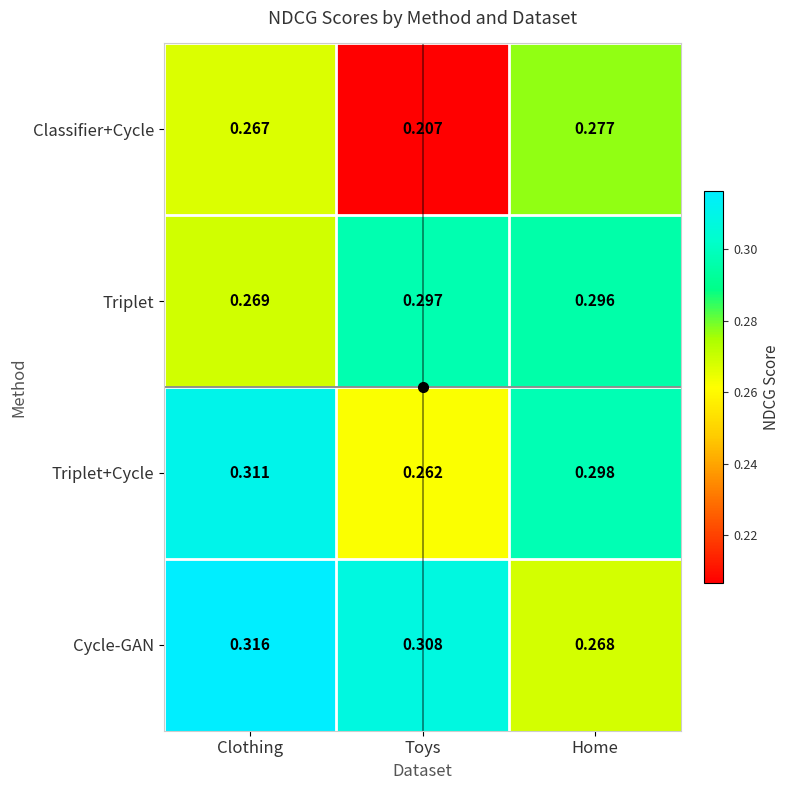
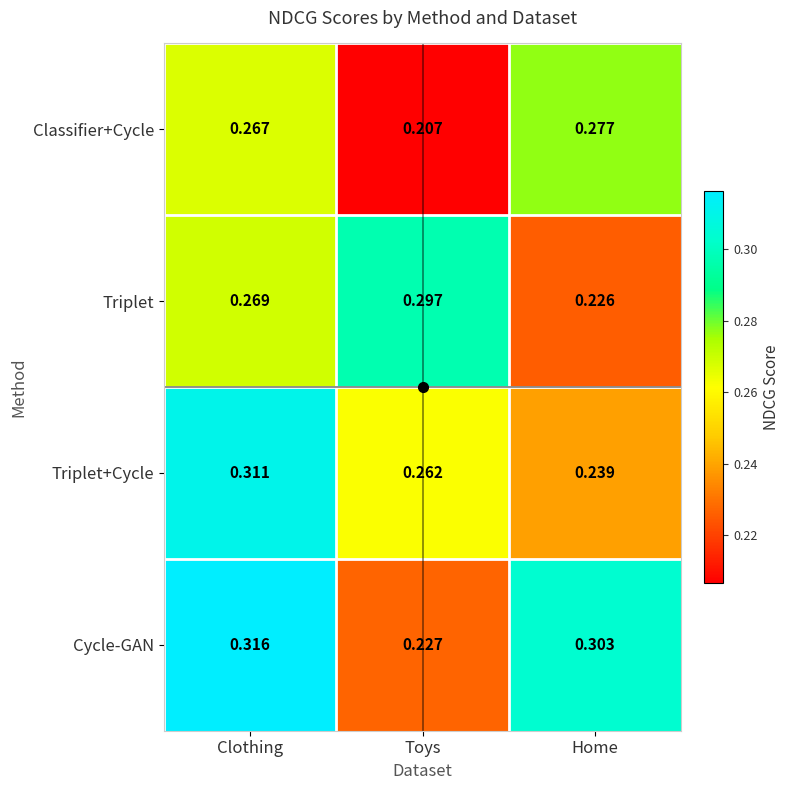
  {
    "Classifier+Cycle": {
      "Clothing": 0.267,
      "Toys": 0.207,
      "Home": 0.277
    },
    "Triplet": {
      "Clothing": 0.269,
      "Toys": 0.297,
-     "Home": 0.296
+     "Home": 0.226
    },
    "Triplet+Cycle": {
      "Clothing": 0.311,
      "Toys": 0.262,
-     "Home": 0.298
+     "Home": 0.239
    },
    "Cycle-GAN": {
      "Clothing": 0.316,
-     "Toys": 0.308,
-     "Home": 0.268
+     "Toys": 0.227,
+     "Home": 0.303
    }
  }
